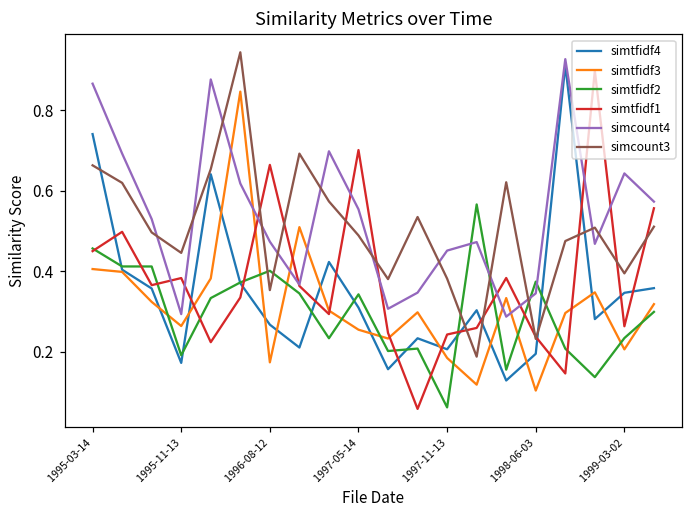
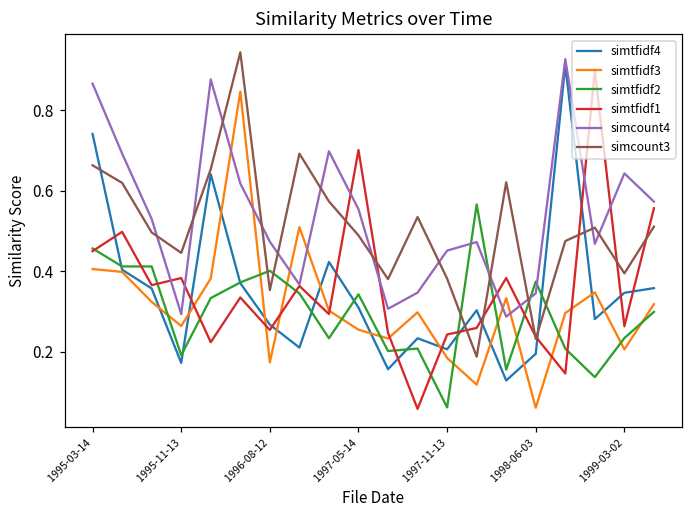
  {
    "simtfidf4": {
      "1995-03-14": 0.74,
      "1995-11-13": 0.17,
      "1996-08-12": 0.27,
      "1997-05-14": 0.31,
      "1997-11-13": 0.21,
      "1998-06-03": 0.20,
      "1999-03-02": 0.35
    },
    "simtfidf3": {
      "1995-03-14": 0.41,
      "1995-11-13": 0.26,
      "1996-08-12": 0.17,
      "1997-05-14": 0.26,
      "1997-11-13": 0.19,
-     "1998-06-03": 0.10,
+     "1998-06-03": 0.06,
      "1999-03-02": 0.21
    },
    "simtfidf2": {
      "1995-11-13": 0.19,
      "1996-08-12": 0.40,
      "1997-05-14": 0.34,
      "1997-11-13": 0.06,
      "1998-06-03": 0.37,
      "1999-03-02": 0.23
    },
    "simtfidf1": {
      "1995-11-13": 0.38,
-     "1996-08-12": 0.66,
+     "1996-08-12": 0.25,
      "1997-05-14": 0.70,
      "1997-11-13": 0.24,
      "1999-03-02": 0.26
    },
    "simcount4": {
      "1995-03-14": 0.87,
      "1995-11-13": 0.29,
      "1996-08-12": 0.47,
      "1997-05-14": 0.55,
      "1997-11-13": 0.45,
      "1998-06-03": 0.35,
      "1999-03-02": 0.64
    },
    "simcount3": {
      "1995-03-14": 0.66,
      "1995-11-13": 0.45,
      "1996-08-12": 0.35,
      "1997-05-14": 0.49,
      "1997-11-13": 0.38,
      "1999-03-02": 0.40
    }
  }
